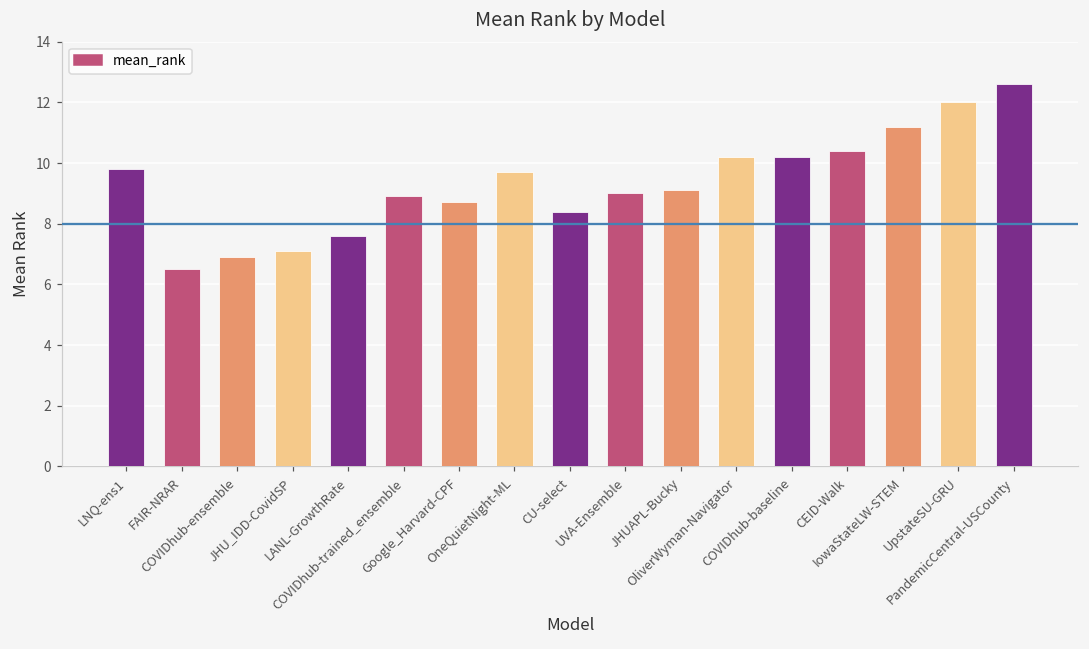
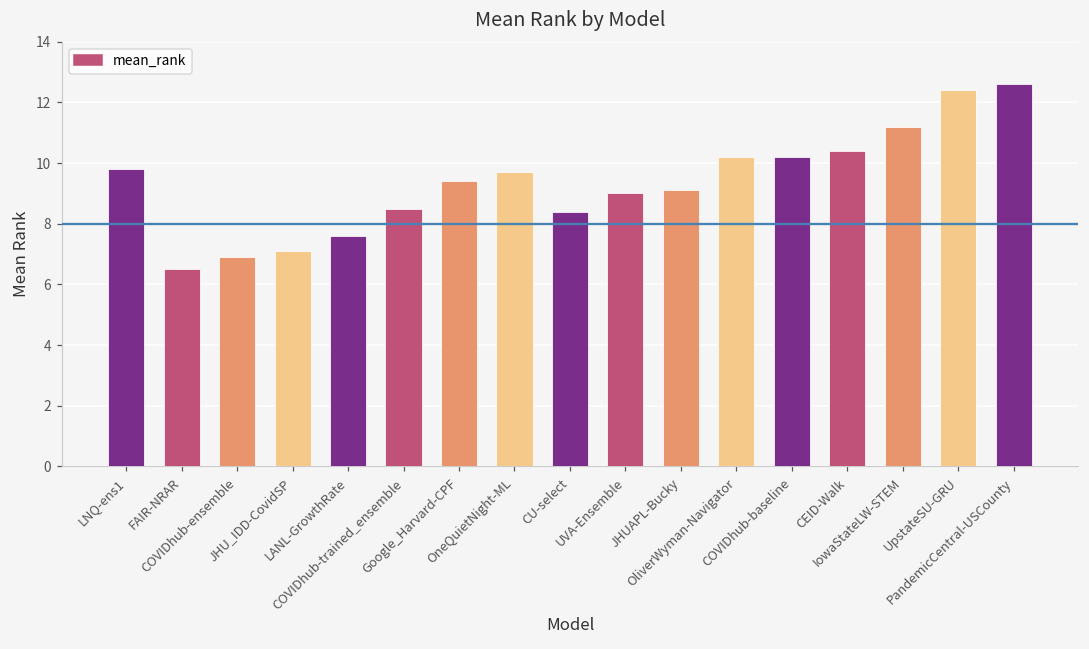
  {
    "LNQ-ens1": 9.8,
    "FAIR-NRAR": 6.5,
    "COVIDhub-ensemble": 6.9,
    "JHU_IDD-CovidSP": 7.1,
    "LANL-GrowthRate": 7.6,
-   "COVIDhub-trained_ensemble": 8.9,
-   "Google_Harvard-CPF": 8.7,
+   "COVIDhub-trained_ensemble": 8.5,
+   "Google_Harvard-CPF": 9.4,
    "OneQuietNight-ML": 9.7,
    "CU-select": 8.4,
    "UVA-Ensemble": 9.0,
    "JHUAPL-Bucky": 9.1,
    "OliverWyman-Navigator": 10.2,
    "COVIDhub-baseline": 10.2,
    "CEID-Walk": 10.4,
    "IowaStateLW-STEM": 11.2,
-   "UpstateSU-GRU": 12.0,
+   "UpstateSU-GRU": 12.4,
    "PandemicCentral-USCounty": 12.6
  }
